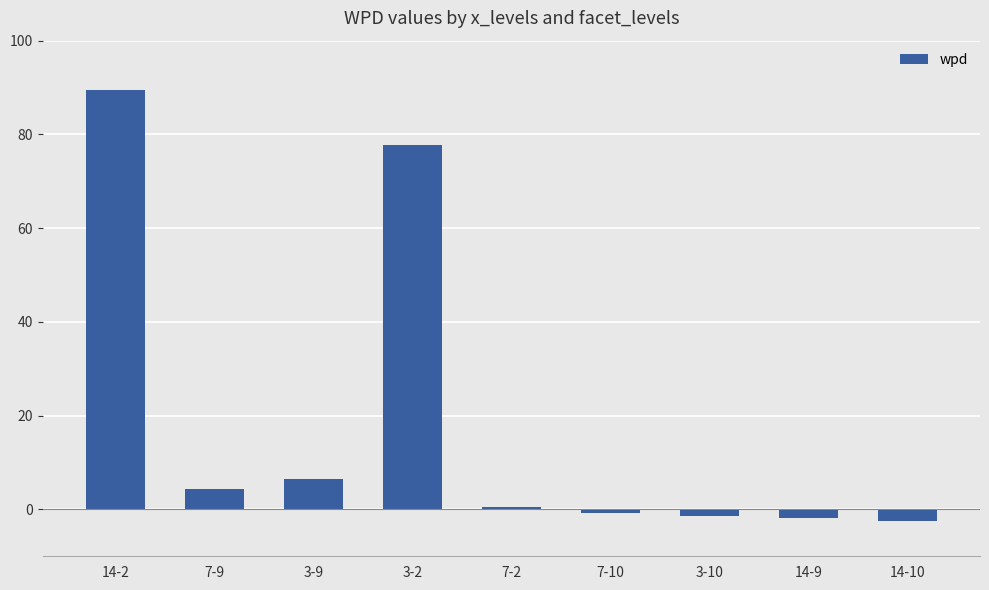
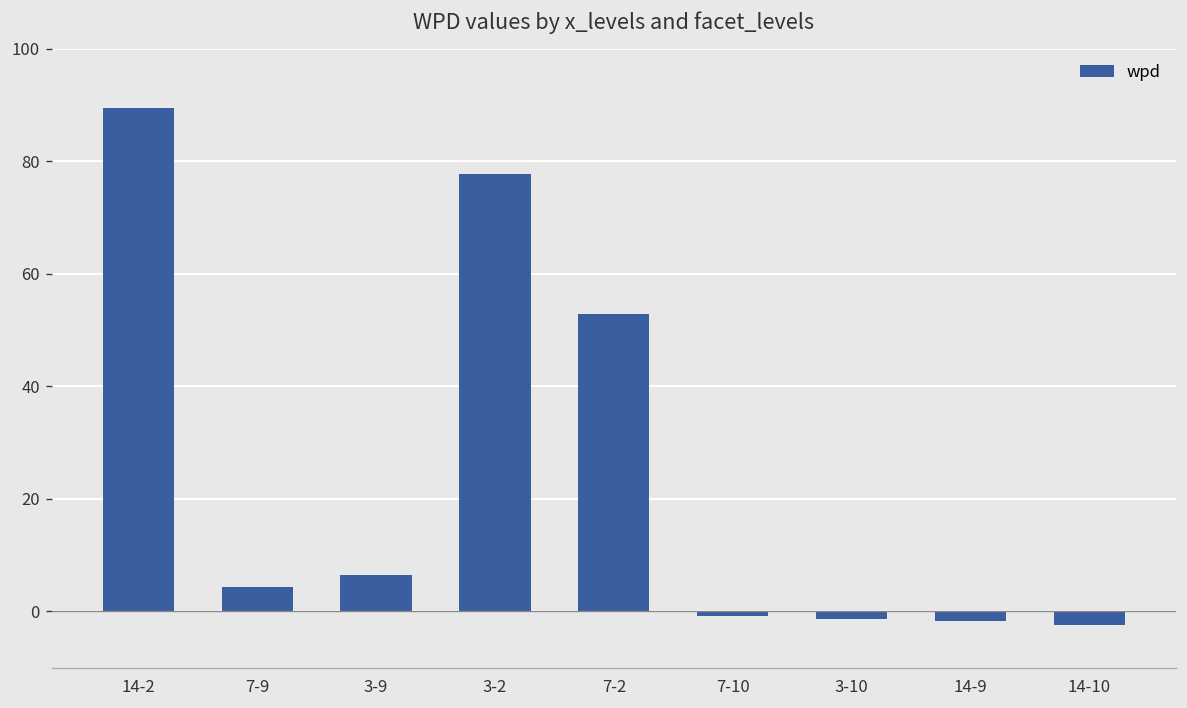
  {
    "14-2": 89,
    "7-9": 4,
    "3-9": 6,
    "3-2": 78,
-   "7-2": 0,
+   "7-2": 53,
    "7-10": -1,
    "3-10": -1,
    "14-9": -2,
    "14-10": -2
  }
